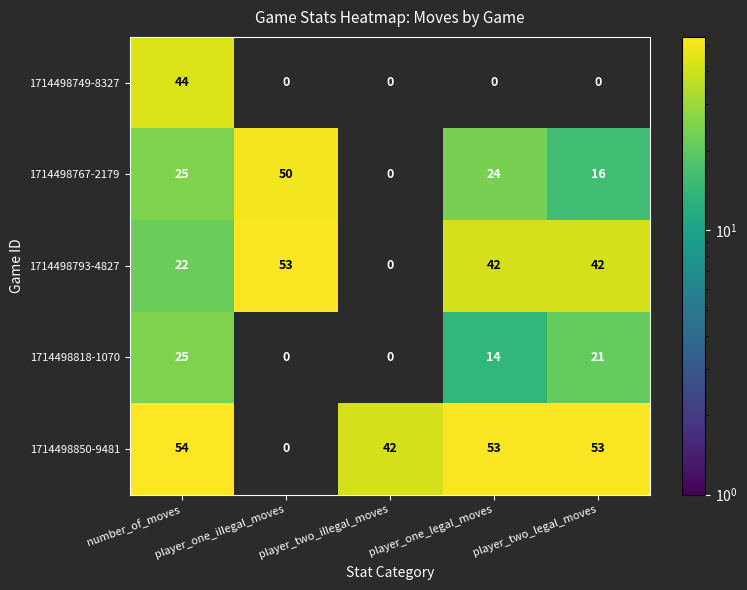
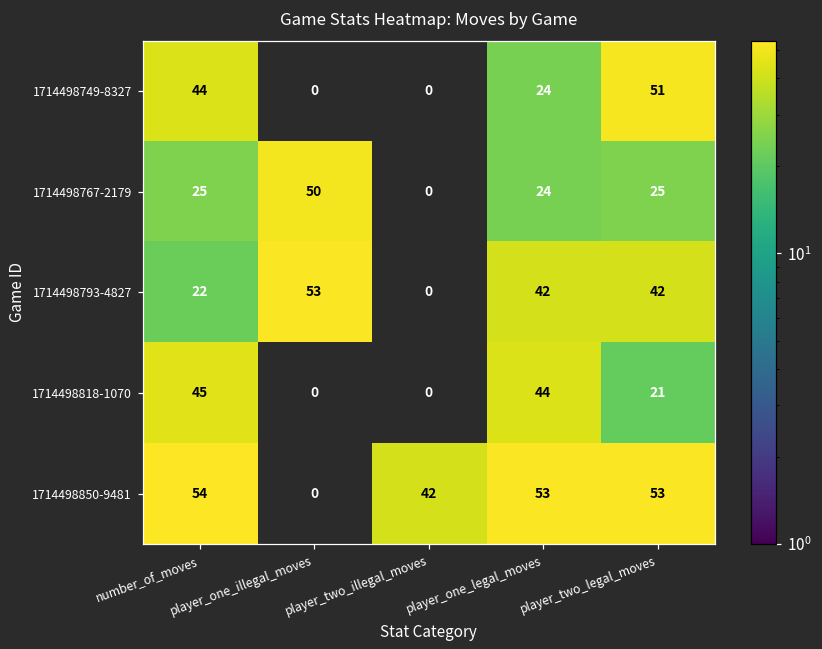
  {
    "1714498749-8327": {
      "number_of_moves": 44,
      "player_one_illegal_moves": 0,
      "player_two_illegal_moves": 0,
-     "player_one_legal_moves": 0,
-     "player_two_legal_moves": 0
+     "player_one_legal_moves": 24,
+     "player_two_legal_moves": 51
    },
    "1714498767-2179": {
      "number_of_moves": 25,
      "player_one_illegal_moves": 50,
      "player_two_illegal_moves": 0,
      "player_one_legal_moves": 24,
-     "player_two_legal_moves": 16
+     "player_two_legal_moves": 25
    },
    "1714498793-4827": {
      "number_of_moves": 22,
      "player_one_illegal_moves": 53,
      "player_two_illegal_moves": 0,
      "player_one_legal_moves": 42,
      "player_two_legal_moves": 42
    },
    "1714498818-1070": {
-     "number_of_moves": 25,
+     "number_of_moves": 45,
      "player_one_illegal_moves": 0,
      "player_two_illegal_moves": 0,
-     "player_one_legal_moves": 14,
+     "player_one_legal_moves": 44,
      "player_two_legal_moves": 21
    },
    "1714498850-9481": {
      "number_of_moves": 54,
      "player_one_illegal_moves": 0,
      "player_two_illegal_moves": 42,
      "player_one_legal_moves": 53,
      "player_two_legal_moves": 53
    }
  }
